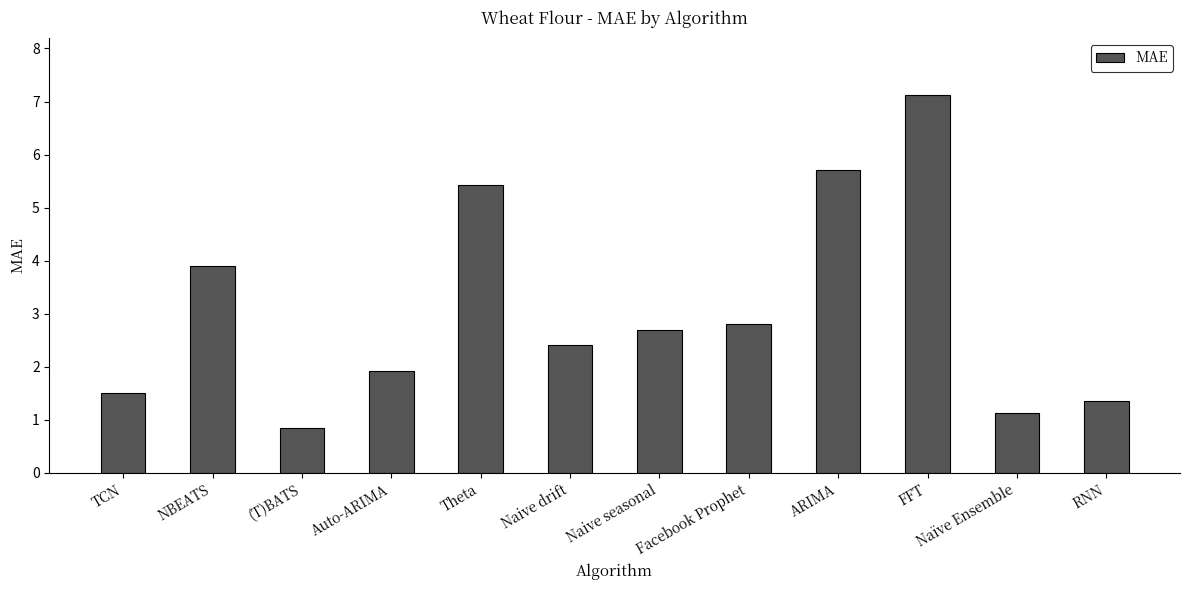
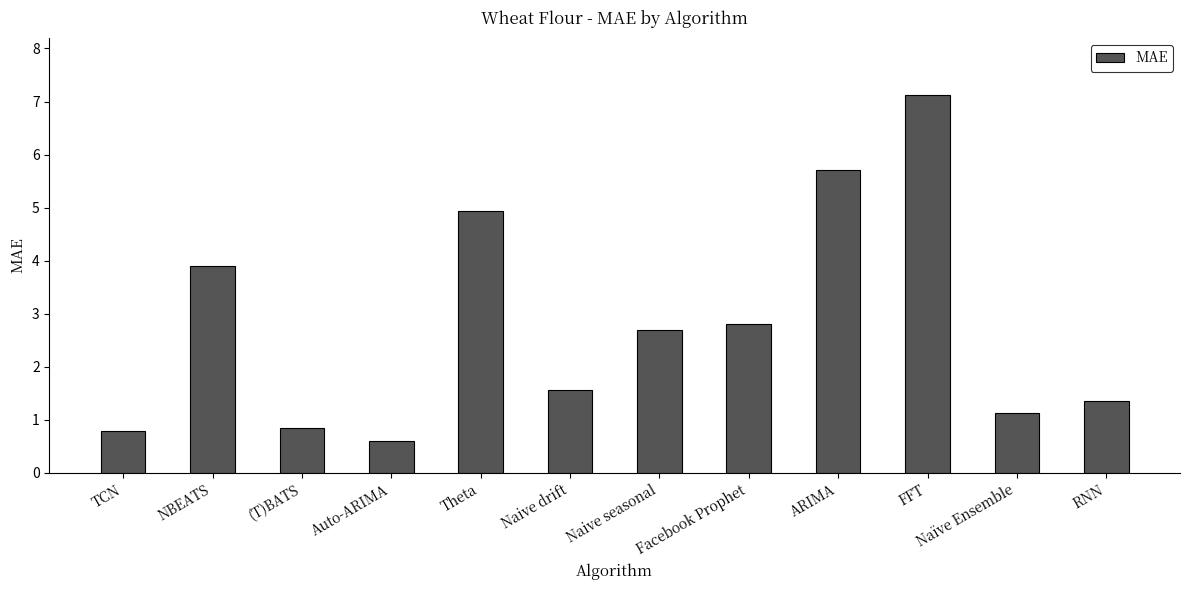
  {
-   "TCN": 1.5,
+   "TCN": 0.8,
    "NBEATS": 3.9,
    "(T)BATS": 0.9,
-   "Auto-ARIMA": 1.9,
-   "Theta": 5.4,
-   "Naive drift": 2.4,
+   "Auto-ARIMA": 0.6,
+   "Theta": 4.9,
+   "Naive drift": 1.6,
    "Naive seasonal": 2.7,
    "Facebook Prophet": 2.8,
    "ARIMA": 5.7,
    "FFT": 7.1,
    "Naïve Ensemble": 1.1,
    "RNN": 1.4
  }
